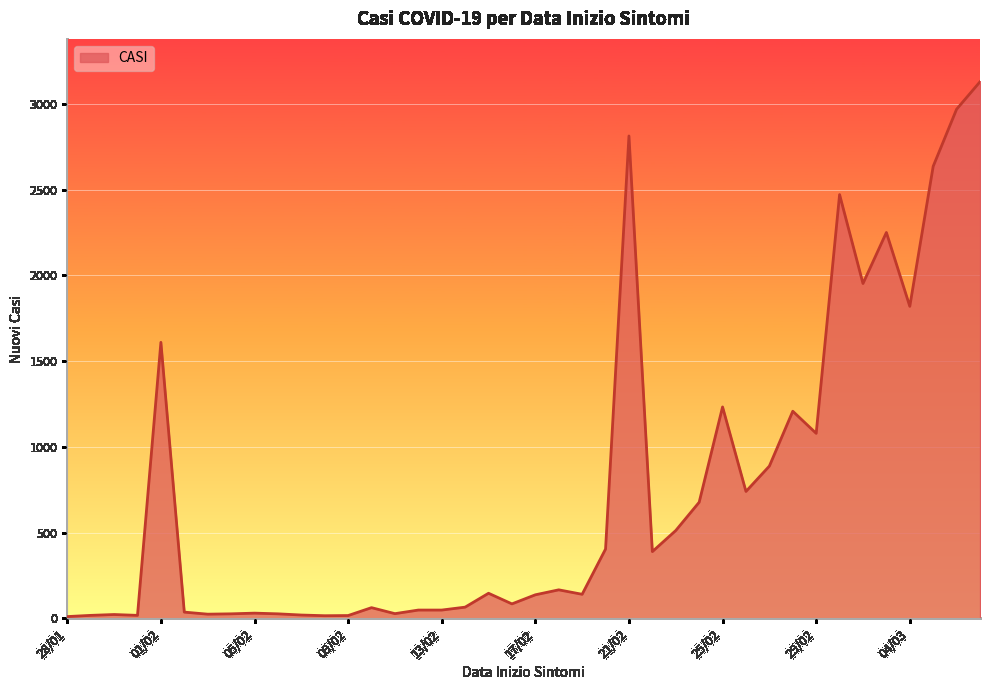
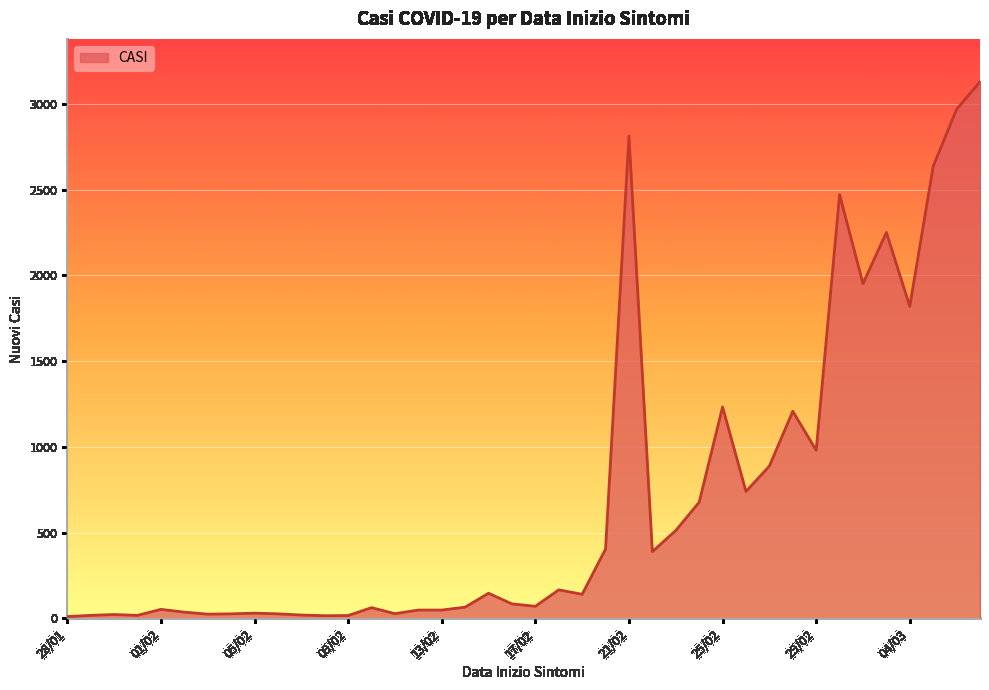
  {
    "28/01": 10,
-   "01/02": 1610,
+   "01/02": 50,
    "05/02": 30,
    "09/02": 20,
    "13/02": 50,
-   "17/02": 140,
+   "17/02": 70,
    "21/02": 2810,
    "25/02": 1230,
-   "29/02": 1080,
+   "29/02": 980,
    "04/03": 1820
  }
